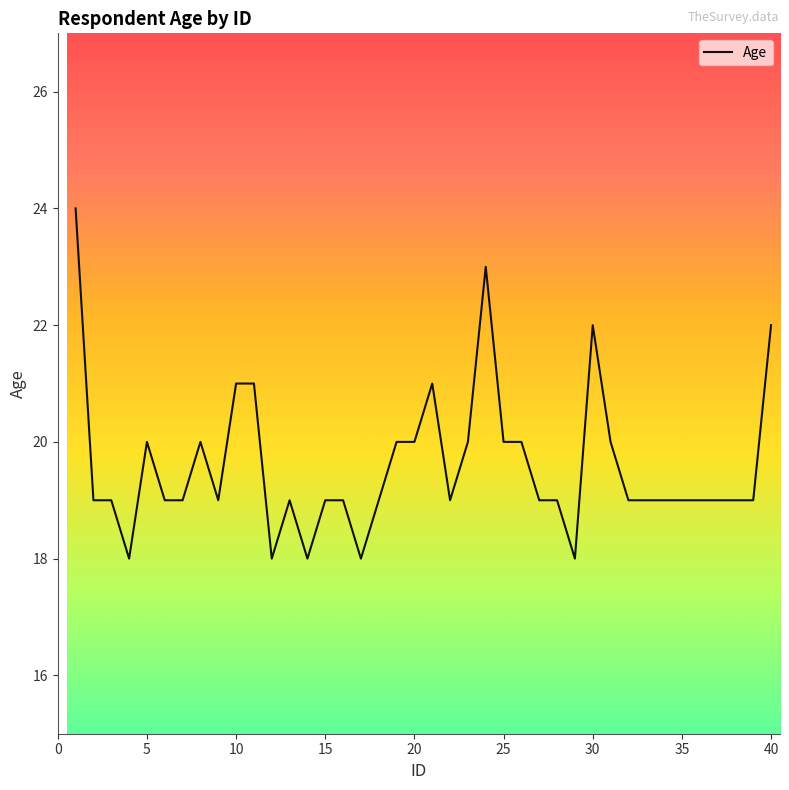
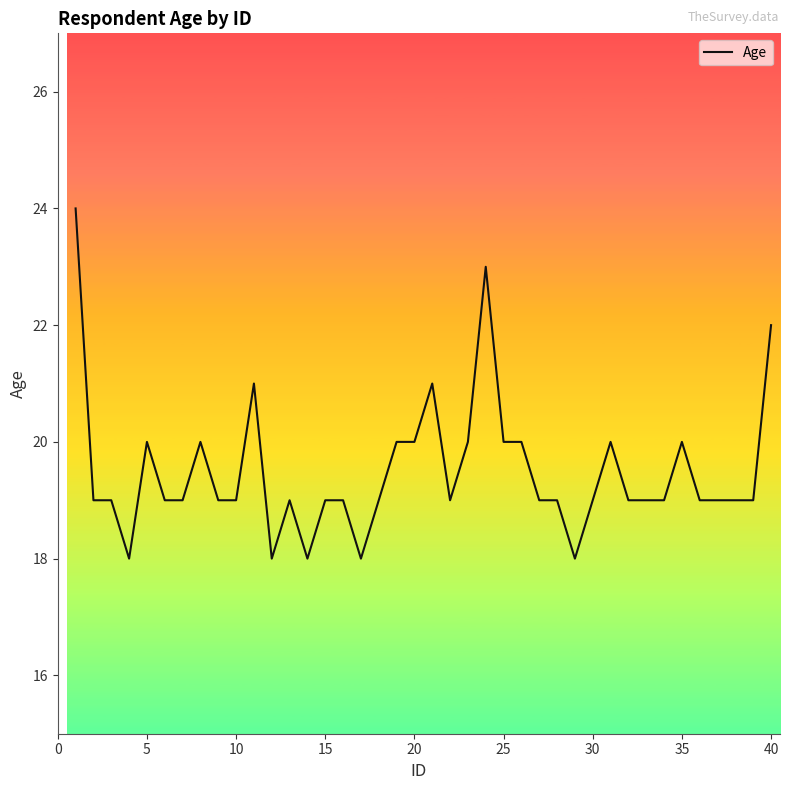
  {
    "5": 20,
-   "10": 21,
+   "10": 19,
    "15": 19,
    "20": 20,
    "25": 20,
-   "30": 22,
-   "35": 19,
+   "30": 19,
+   "35": 20,
    "40": 22
  }
